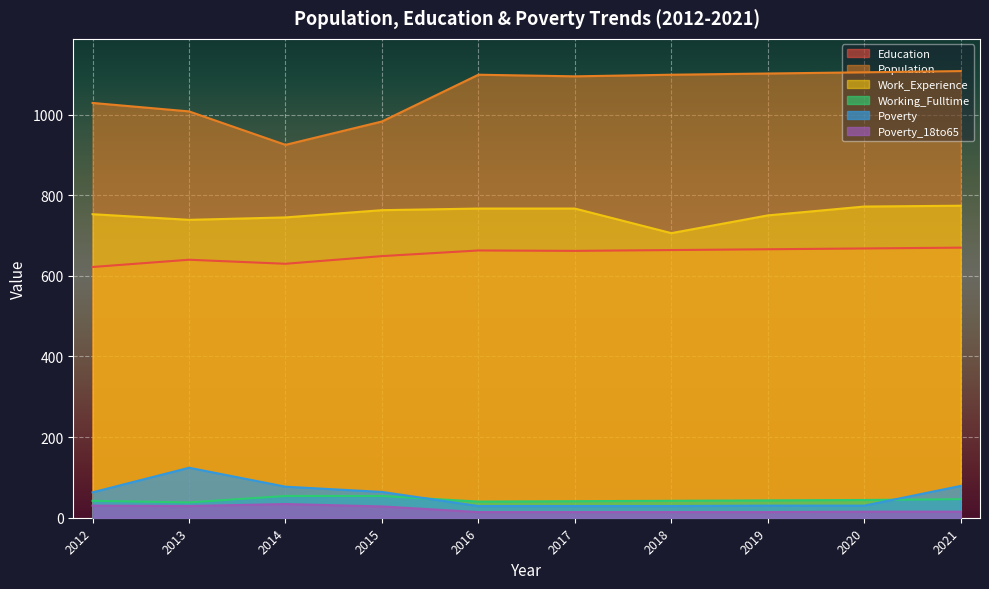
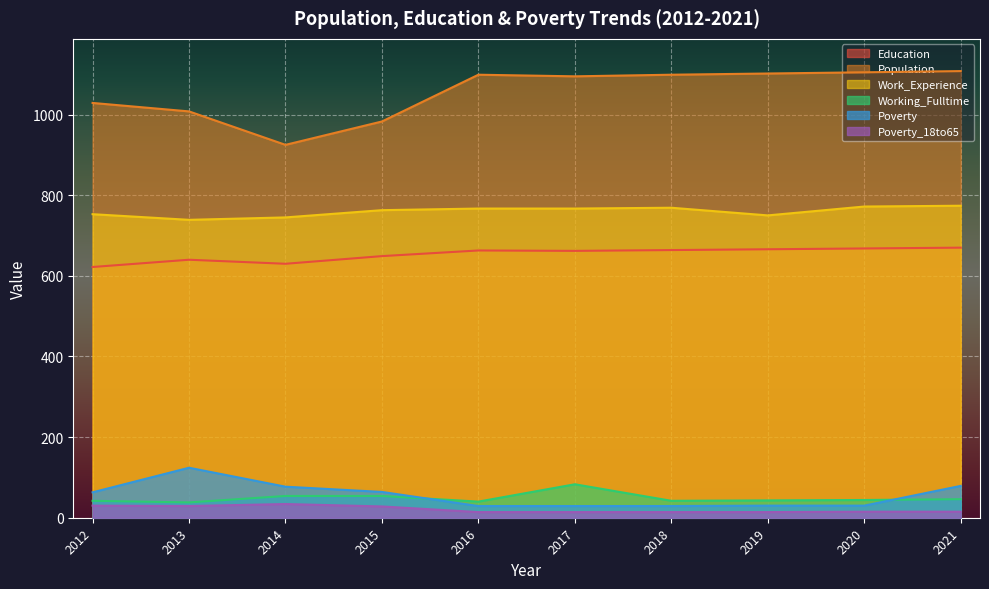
  {
    "Work_Experience": {
      "2012": 750,
      "2013": 740,
      "2014": 750,
      "2015": 760,
      "2016": 770,
      "2017": 770,
-     "2018": 710,
+     "2018": 770,
      "2019": 750,
      "2020": 770,
      "2021": 770
    },
    "Working_Fulltime": {
      "2012": 40,
      "2013": 40,
      "2014": 50,
      "2015": 50,
      "2016": 40,
-     "2017": 40,
+     "2017": 80,
      "2018": 40,
      "2019": 40,
      "2020": 40,
      "2021": 50
    },
    "Poverty": {
      "2012": 60,
      "2013": 120,
      "2014": 80,
      "2015": 60,
      "2016": 30,
      "2017": 30,
      "2018": 30,
      "2019": 30,
      "2020": 30,
      "2021": 80
    },
    "Poverty_18to65": {
      "2012": 30,
      "2013": 30,
      "2014": 30,
      "2015": 30,
      "2016": 10,
      "2017": 10,
      "2018": 10,
      "2019": 10,
      "2020": 20,
      "2021": 20
    }
  }
